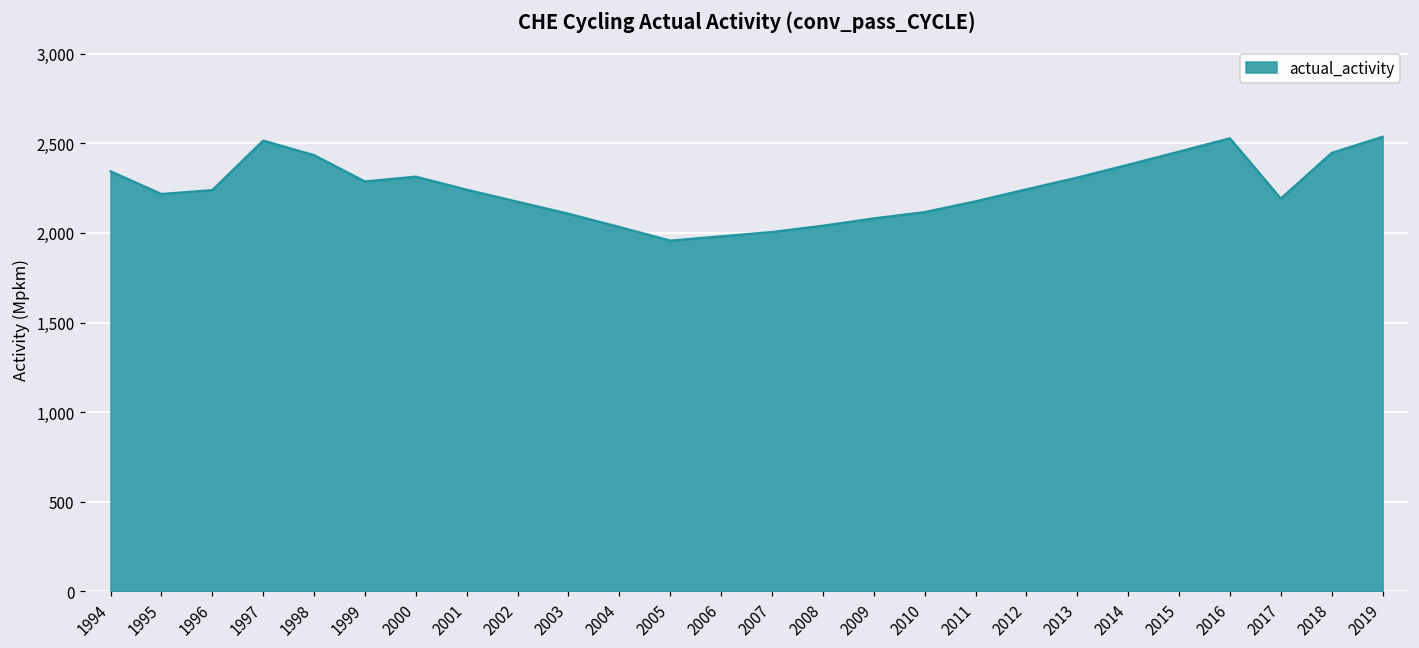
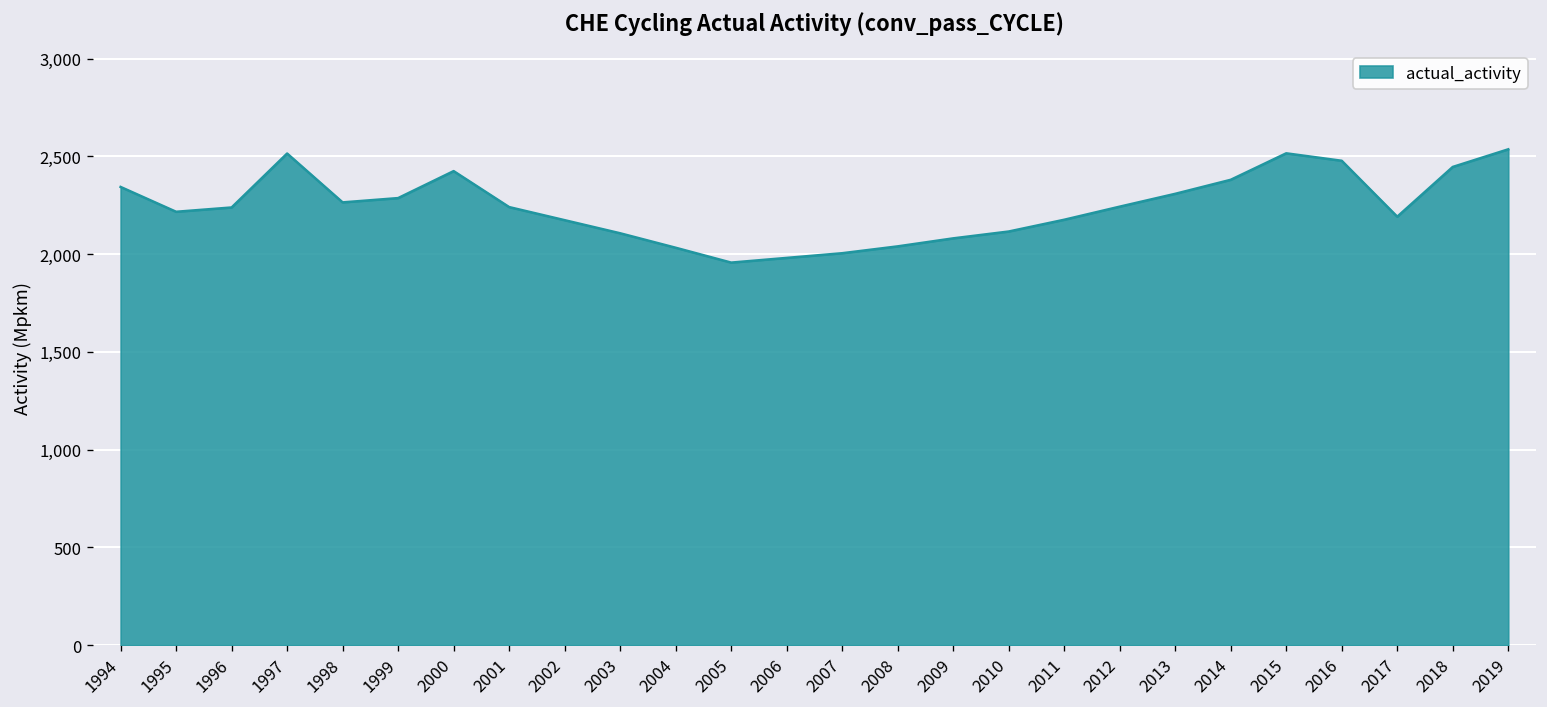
  {
    "1994": "2,340",
    "1995": "2,220",
    "1996": "2,240",
    "1997": "2,520",
-   "1998": "2,430",
+   "1998": "2,270",
    "1999": "2,290",
-   "2000": "2,310",
+   "2000": "2,430",
    "2001": "2,240",
    "2002": "2,170",
    "2003": "2,110",
    "2004": "2,030",
    "2005": "1,960",
    "2006": "1,980",
    "2007": "2,010",
    "2008": "2,040",
    "2009": "2,080",
    "2010": "2,120",
    "2011": "2,180",
    "2012": "2,240",
    "2013": "2,310",
    "2014": "2,380",
-   "2015": "2,450",
-   "2016": "2,530",
+   "2015": "2,520",
+   "2016": "2,480",
    "2017": "2,190",
    "2018": "2,450",
    "2019": "2,540"
  }
